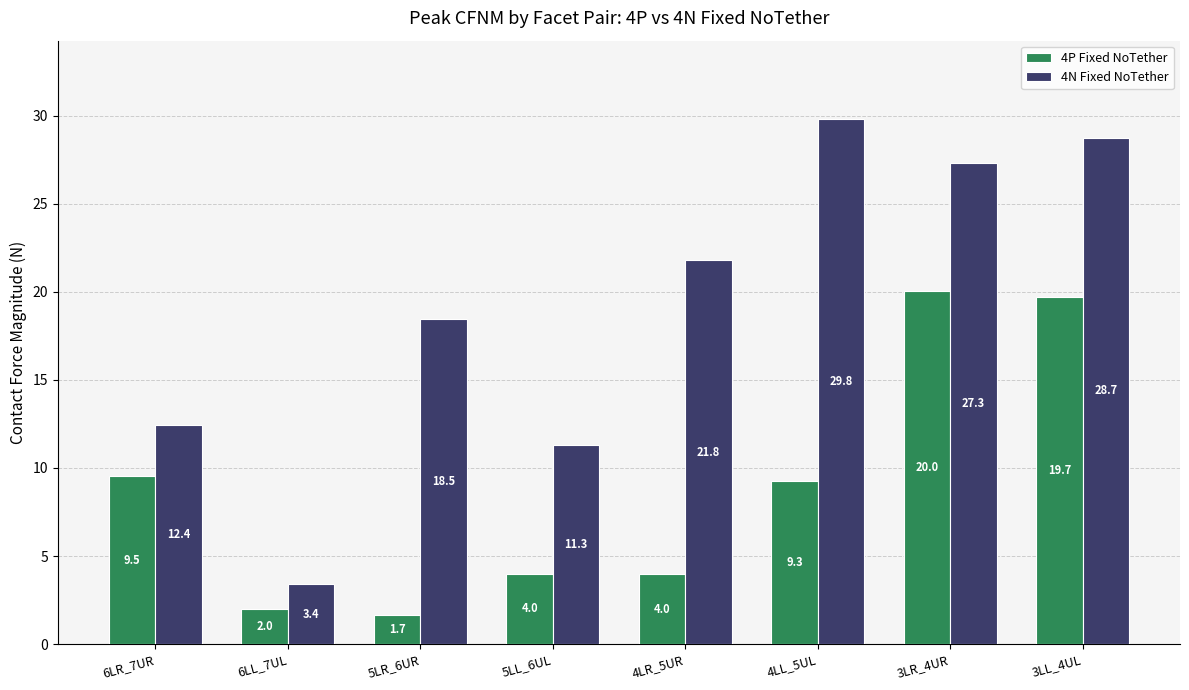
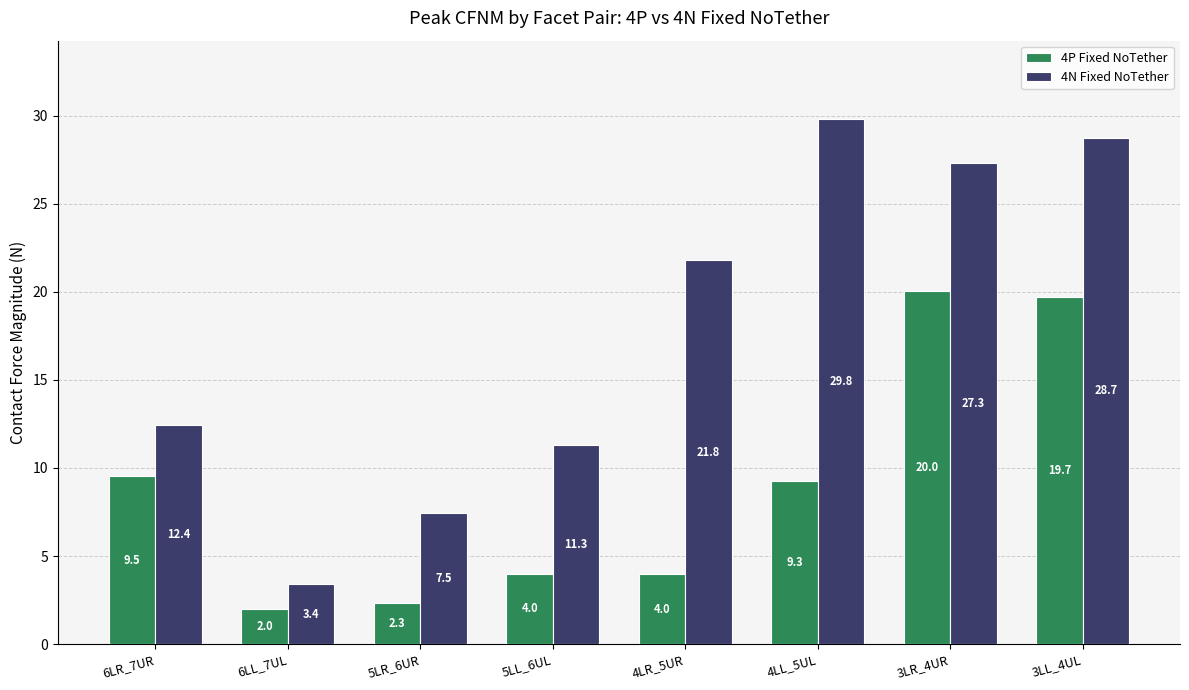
  {
    "4P Fixed NoTether": {
      "6LR_7UR": 9.5,
      "6LL_7UL": 2.0,
-     "5LR_6UR": 1.7,
+     "5LR_6UR": 2.3,
      "5LL_6UL": 4.0,
      "4LR_5UR": 4.0,
      "4LL_5UL": 9.3,
      "3LR_4UR": 20.0,
      "3LL_4UL": 19.7
    },
    "4N Fixed NoTether": {
      "6LR_7UR": 12.4,
      "6LL_7UL": 3.4,
-     "5LR_6UR": 18.5,
+     "5LR_6UR": 7.5,
      "5LL_6UL": 11.3,
      "4LR_5UR": 21.8,
      "4LL_5UL": 29.8,
      "3LR_4UR": 27.3,
      "3LL_4UL": 28.7
    }
  }
